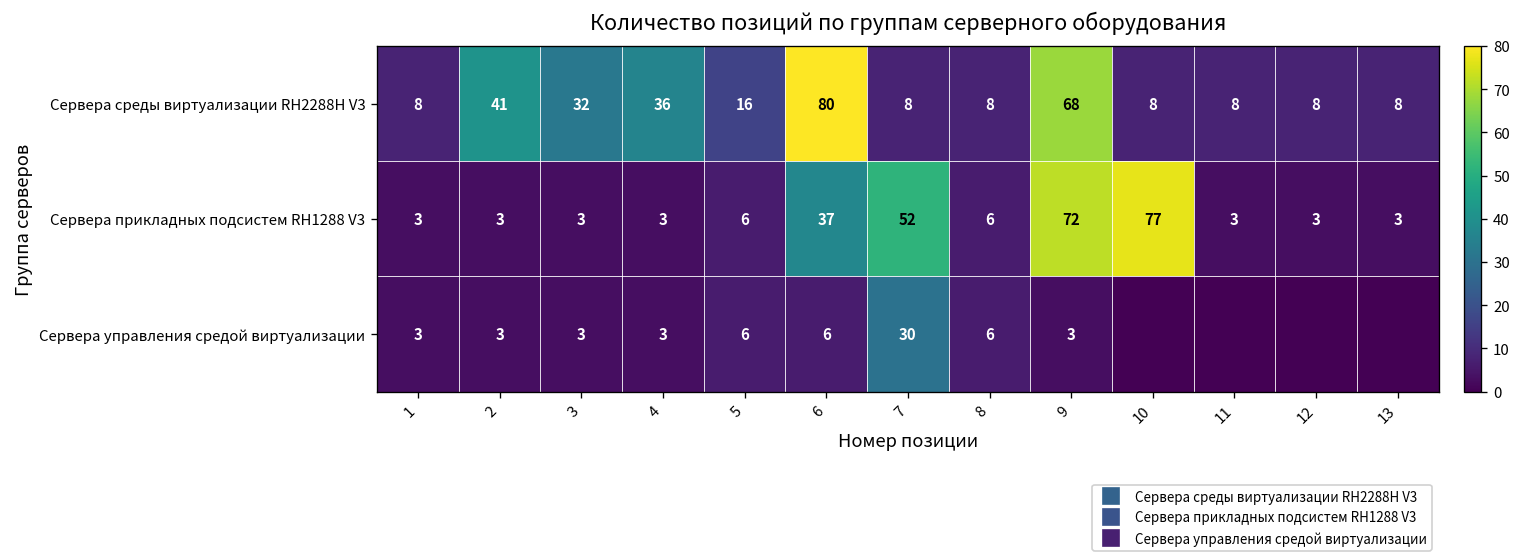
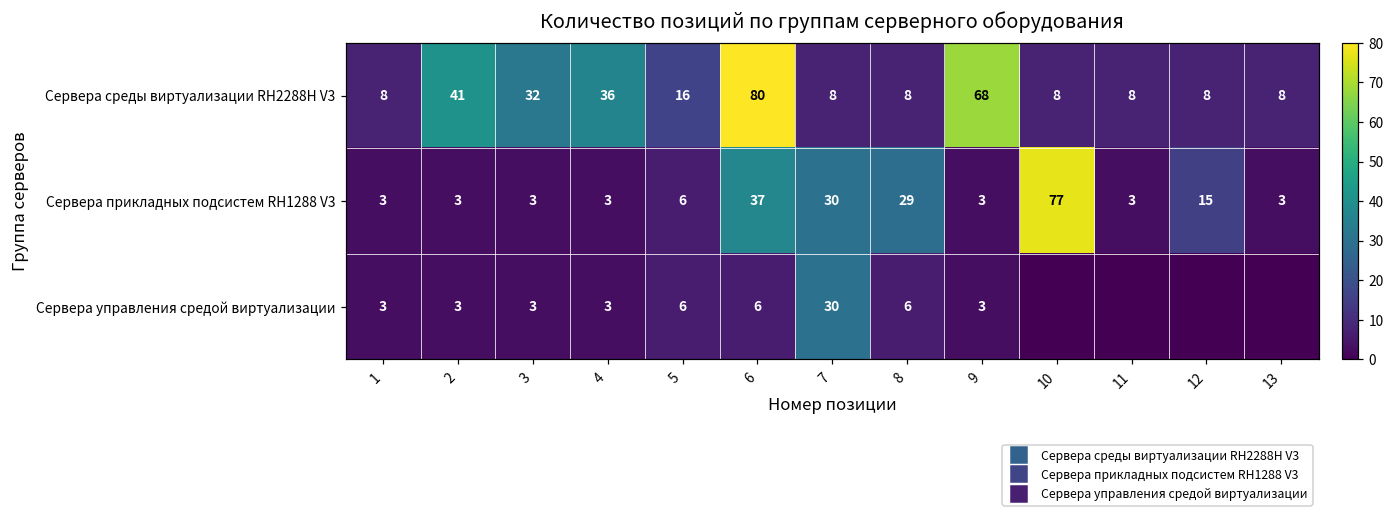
  {
    "Сервера среды виртуализации RH2288H V3": {
      "1": 8,
      "2": 41,
      "3": 32,
      "4": 36,
      "5": 16,
      "6": 80,
      "7": 8,
      "8": 8,
      "9": 68,
      "10": 8,
      "11": 8,
      "12": 8,
      "13": 8
    },
    "Сервера прикладных подсистем RH1288 V3": {
      "1": 3,
      "2": 3,
      "3": 3,
      "4": 3,
      "5": 6,
      "6": 37,
-     "7": 52,
-     "8": 6,
-     "9": 72,
+     "7": 30,
+     "8": 29,
+     "9": 3,
      "10": 77,
      "11": 3,
-     "12": 3,
+     "12": 15,
      "13": 3
    },
    "Сервера управления средой виртуализации": {
      "1": 3,
      "2": 3,
      "3": 3,
      "4": 3,
      "5": 6,
      "6": 6,
      "7": 30,
      "8": 6,
      "9": 3
    }
  }
